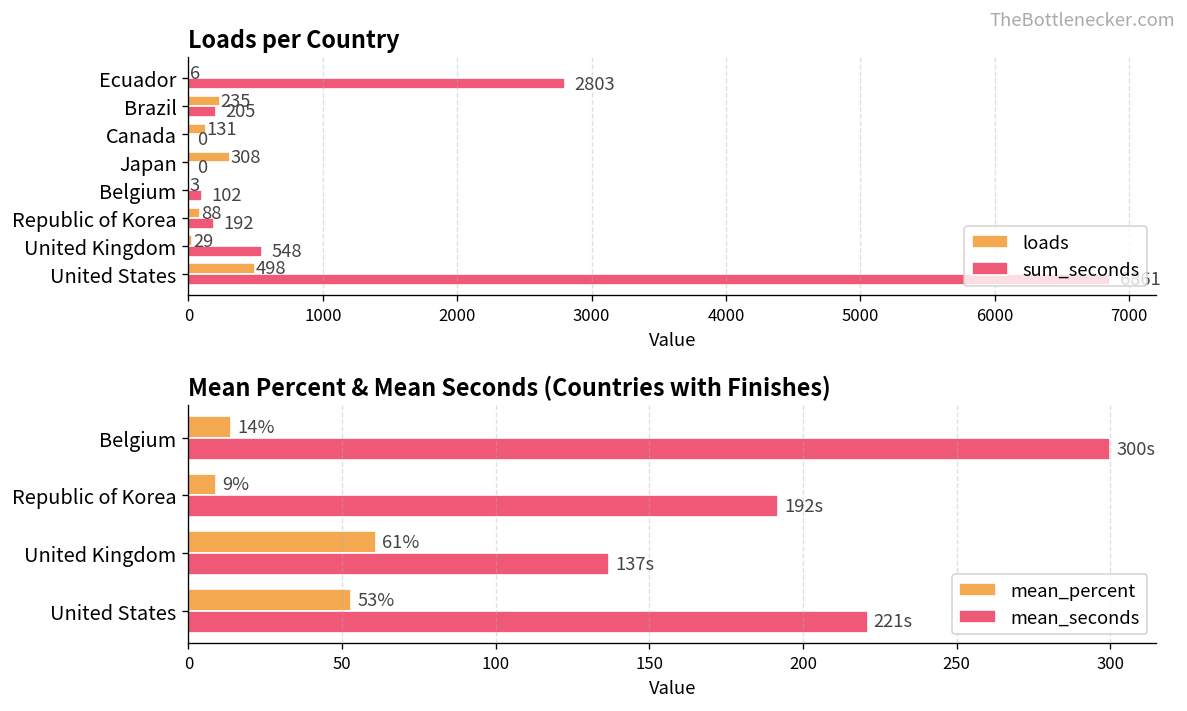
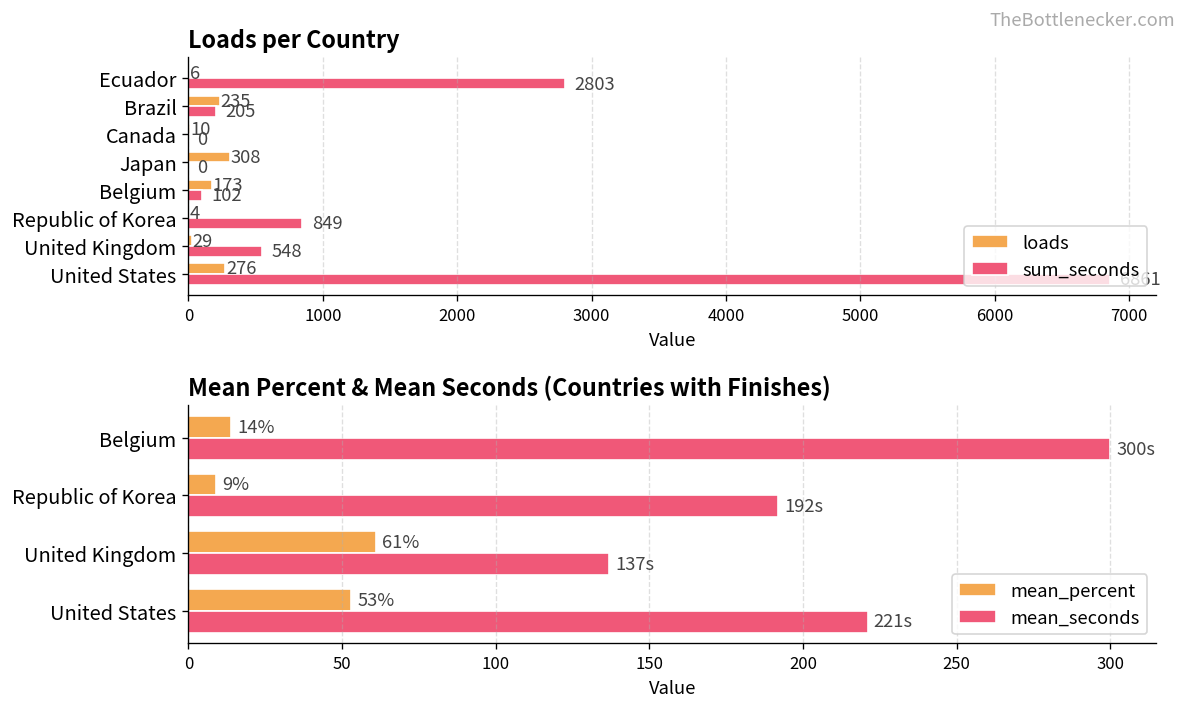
  {
    "Loads per Country": {
      "loads": {
        "Ecuador": "6",
-       "Canada": "131",
+       "Canada": "10",
        "Japan": "308",
-       "Belgium": "3",
-       "Republic of Korea": "88",
+       "Belgium": "173",
+       "Republic of Korea": "4",
        "United Kingdom": "29",
-       "United States": "498"
+       "United States": "276"
      },
      "sum_seconds": {
        "Ecuador": "2803",
        "Canada": "0",
        "Japan": "0",
        "Belgium": "102",
-       "Republic of Korea": "192",
+       "Republic of Korea": "849",
        "United Kingdom": "548"
      }
    },
    "Mean Percent & Mean Seconds (Countries with Finishes)": {
      "mean_percent": {
        "Belgium": "14%",
        "Republic of Korea": "9%",
        "United Kingdom": "61%",
        "United States": "53%"
      },
      "mean_seconds": {
        "Belgium": "300s",
        "Republic of Korea": "192s",
        "United Kingdom": "137s",
        "United States": "221s"
      }
    }
  }
